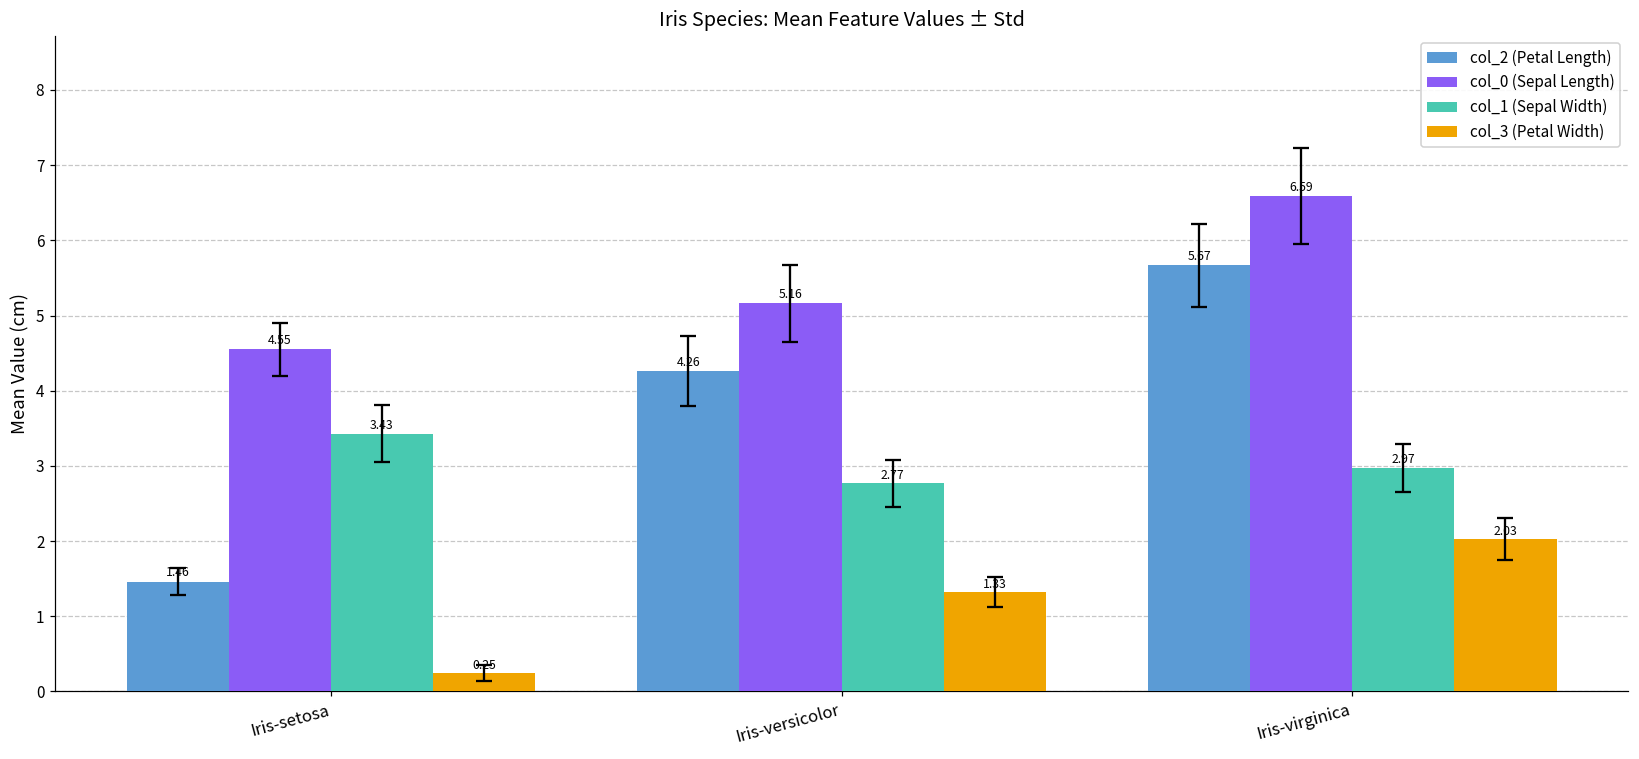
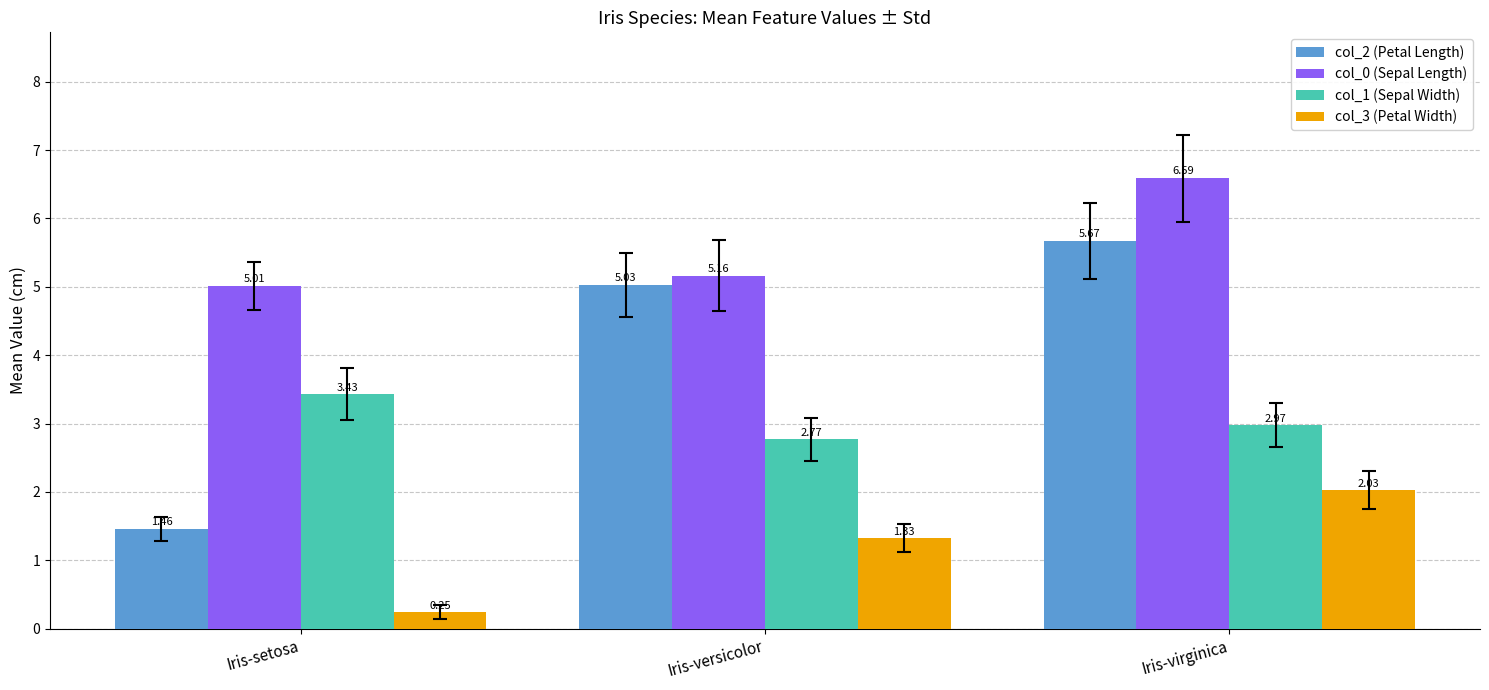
  {
    "col_2 (Petal Length)": {
-     "Iris-versicolor": 4.26,
+     "Iris-versicolor": 5.03,
      "Iris-virginica": 5.67
    },
    "col_0 (Sepal Length)": {
-     "Iris-setosa": 4.55,
+     "Iris-setosa": 5.01,
      "Iris-versicolor": 5.16,
      "Iris-virginica": 6.59
    },
    "col_1 (Sepal Width)": {
      "Iris-setosa": 3.43,
      "Iris-versicolor": 2.77,
      "Iris-virginica": 2.97
    },
    "col_3 (Petal Width)": {
      "Iris-versicolor": 1.33,
      "Iris-virginica": 2.03
    }
  }
